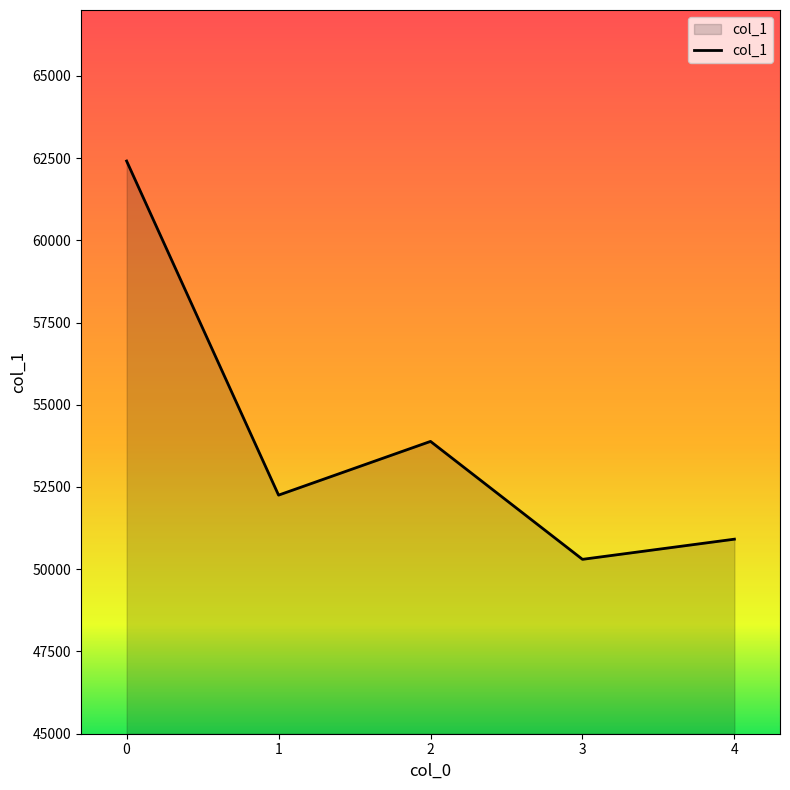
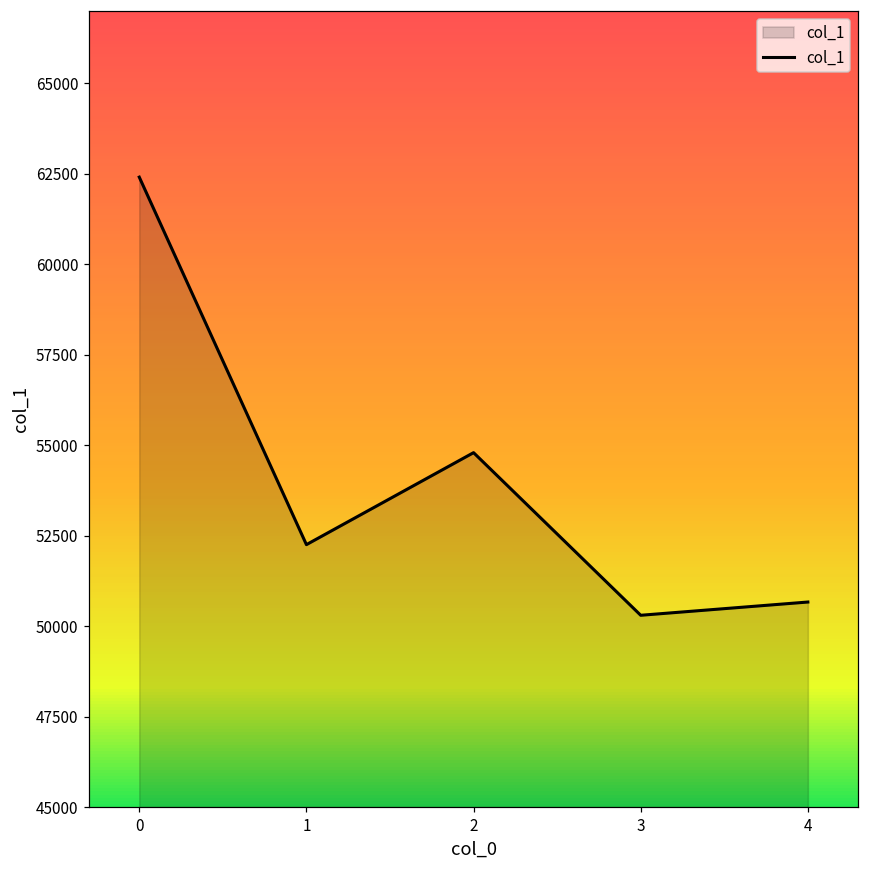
  {
    "0": 62400,
    "1": 52300,
-   "2": 53900,
+   "2": 54800,
    "3": 50300,
-   "4": 50900
+   "4": 50700
  }
